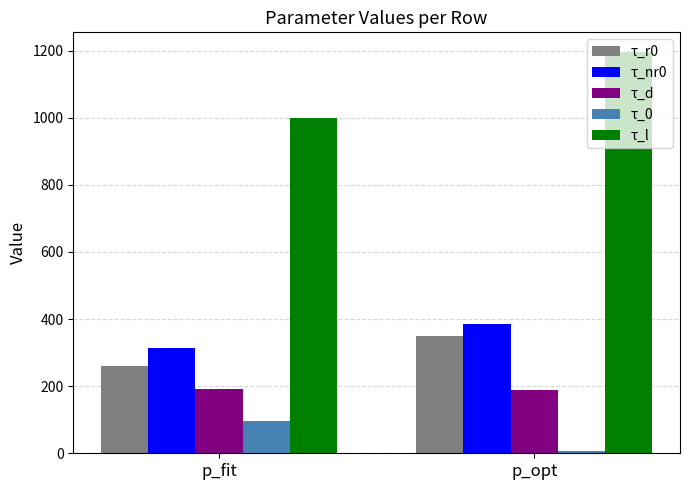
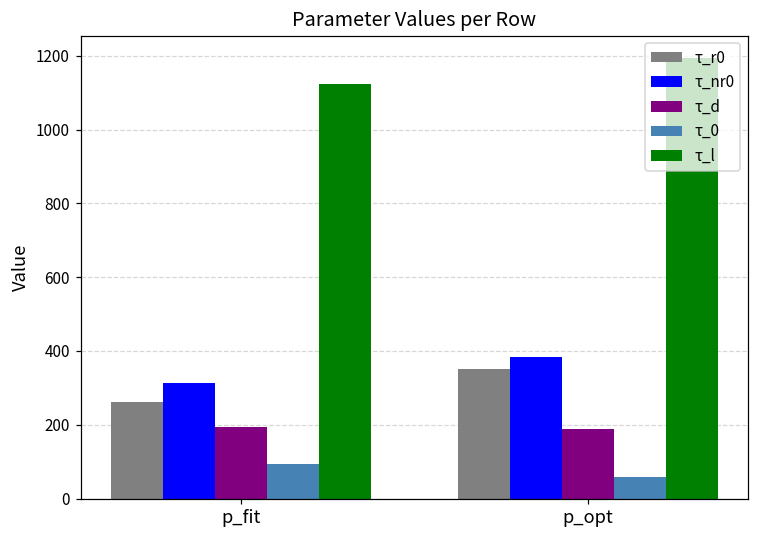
  {
    "τ_r0": {
      "p_fit": 260,
      "p_opt": 350
    },
    "τ_nr0": {
      "p_fit": 310,
      "p_opt": 380
    },
    "τ_d": {
      "p_fit": 190,
      "p_opt": 190
    },
    "τ_0": {
      "p_fit": 100,
-     "p_opt": 10
+     "p_opt": 60
    },
    "τ_l": {
-     "p_fit": 1000
+     "p_fit": 1120
    }
  }
